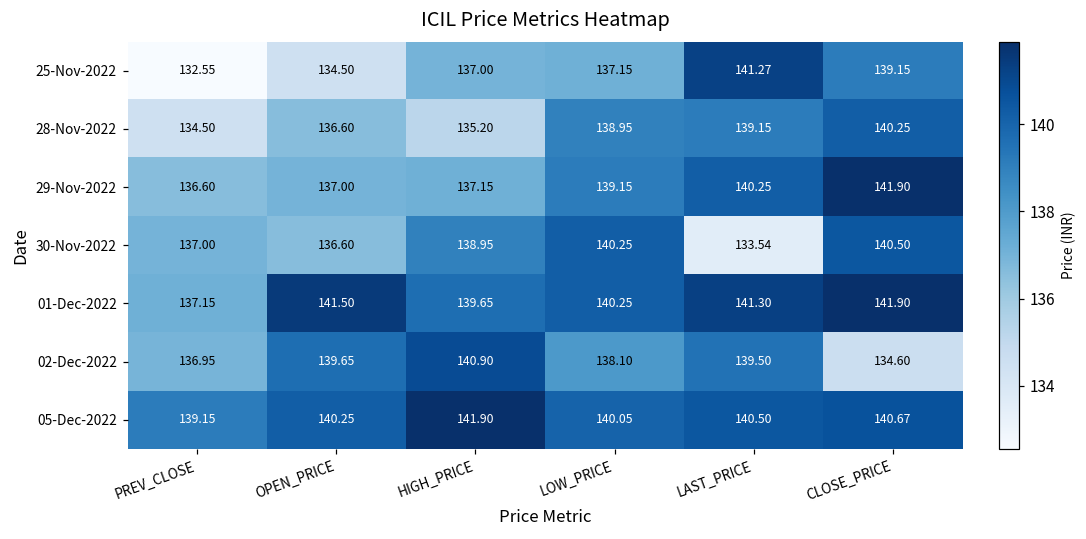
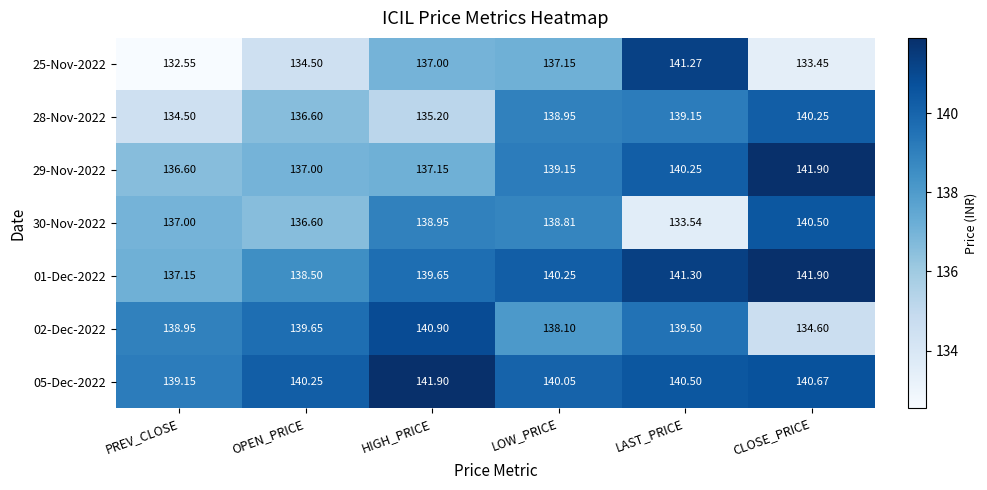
  {
    "25-Nov-2022": {
      "PREV_CLOSE": 132.55,
      "OPEN_PRICE": 134.50,
      "HIGH_PRICE": 137.00,
      "LOW_PRICE": 137.15,
      "LAST_PRICE": 141.27,
-     "CLOSE_PRICE": 139.15
+     "CLOSE_PRICE": 133.45
    },
    "28-Nov-2022": {
      "PREV_CLOSE": 134.50,
      "OPEN_PRICE": 136.60,
      "HIGH_PRICE": 135.20,
      "LOW_PRICE": 138.95,
      "LAST_PRICE": 139.15,
      "CLOSE_PRICE": 140.25
    },
    "29-Nov-2022": {
      "PREV_CLOSE": 136.60,
      "OPEN_PRICE": 137.00,
      "HIGH_PRICE": 137.15,
      "LOW_PRICE": 139.15,
      "LAST_PRICE": 140.25,
      "CLOSE_PRICE": 141.90
    },
    "30-Nov-2022": {
      "PREV_CLOSE": 137.00,
      "OPEN_PRICE": 136.60,
      "HIGH_PRICE": 138.95,
-     "LOW_PRICE": 140.25,
+     "LOW_PRICE": 138.81,
      "LAST_PRICE": 133.54,
      "CLOSE_PRICE": 140.50
    },
    "01-Dec-2022": {
      "PREV_CLOSE": 137.15,
-     "OPEN_PRICE": 141.50,
+     "OPEN_PRICE": 138.50,
      "HIGH_PRICE": 139.65,
      "LOW_PRICE": 140.25,
      "LAST_PRICE": 141.30,
      "CLOSE_PRICE": 141.90
    },
    "02-Dec-2022": {
-     "PREV_CLOSE": 136.95,
+     "PREV_CLOSE": 138.95,
      "OPEN_PRICE": 139.65,
      "HIGH_PRICE": 140.90,
      "LOW_PRICE": 138.10,
      "LAST_PRICE": 139.50,
      "CLOSE_PRICE": 134.60
    },
    "05-Dec-2022": {
      "PREV_CLOSE": 139.15,
      "OPEN_PRICE": 140.25,
      "HIGH_PRICE": 141.90,
      "LOW_PRICE": 140.05,
      "LAST_PRICE": 140.50,
      "CLOSE_PRICE": 140.67
    }
  }
